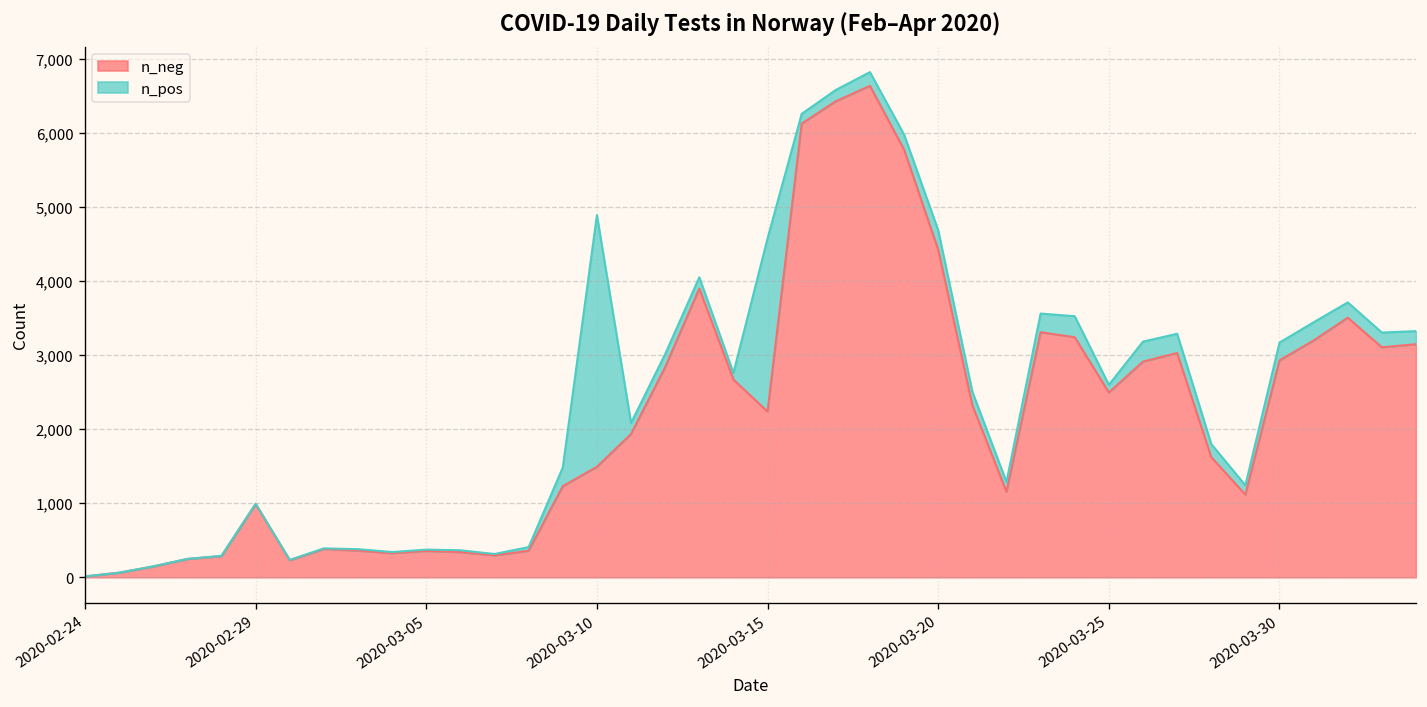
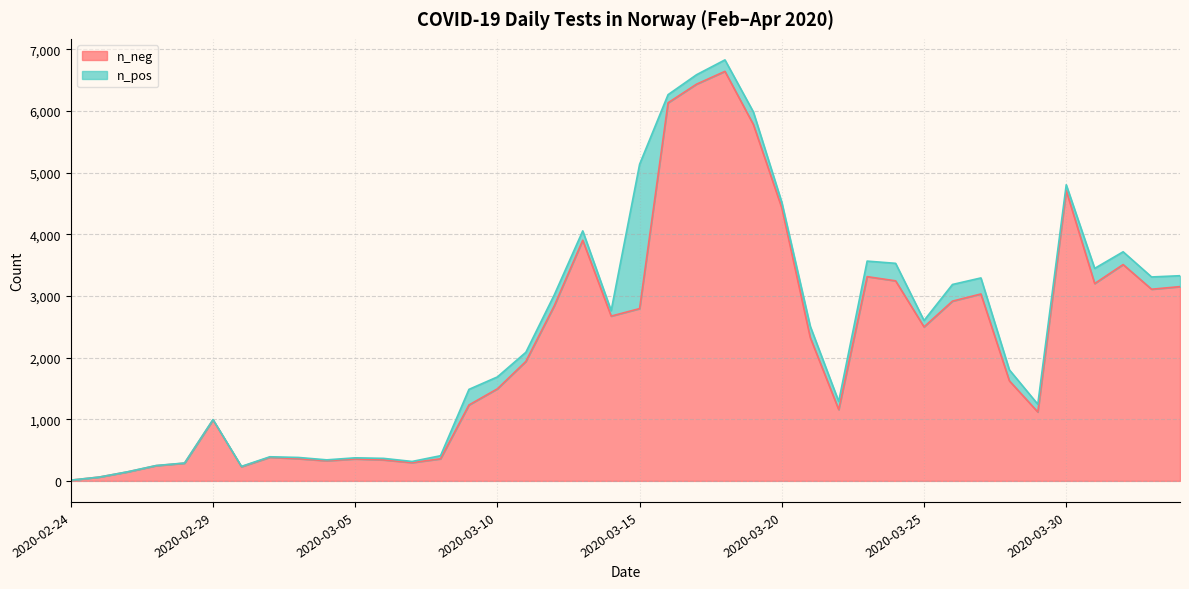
  {
    "n_neg": {
      "2020-03-10": "1,500",
-     "2020-03-15": "2,200",
+     "2020-03-15": "2,800",
      "2020-03-20": "4,400",
      "2020-03-25": "2,500",
-     "2020-03-30": "2,900"
+     "2020-03-30": "4,700"
    },
    "n_pos": {
-     "2020-03-10": "3,400",
+     "2020-03-10": "200",
      "2020-03-15": "2,300",
-     "2020-03-20": "300",
+     "2020-03-20": "100",
      "2020-03-25": "100",
-     "2020-03-30": "200"
+     "2020-03-30": "100"
    }
  }
